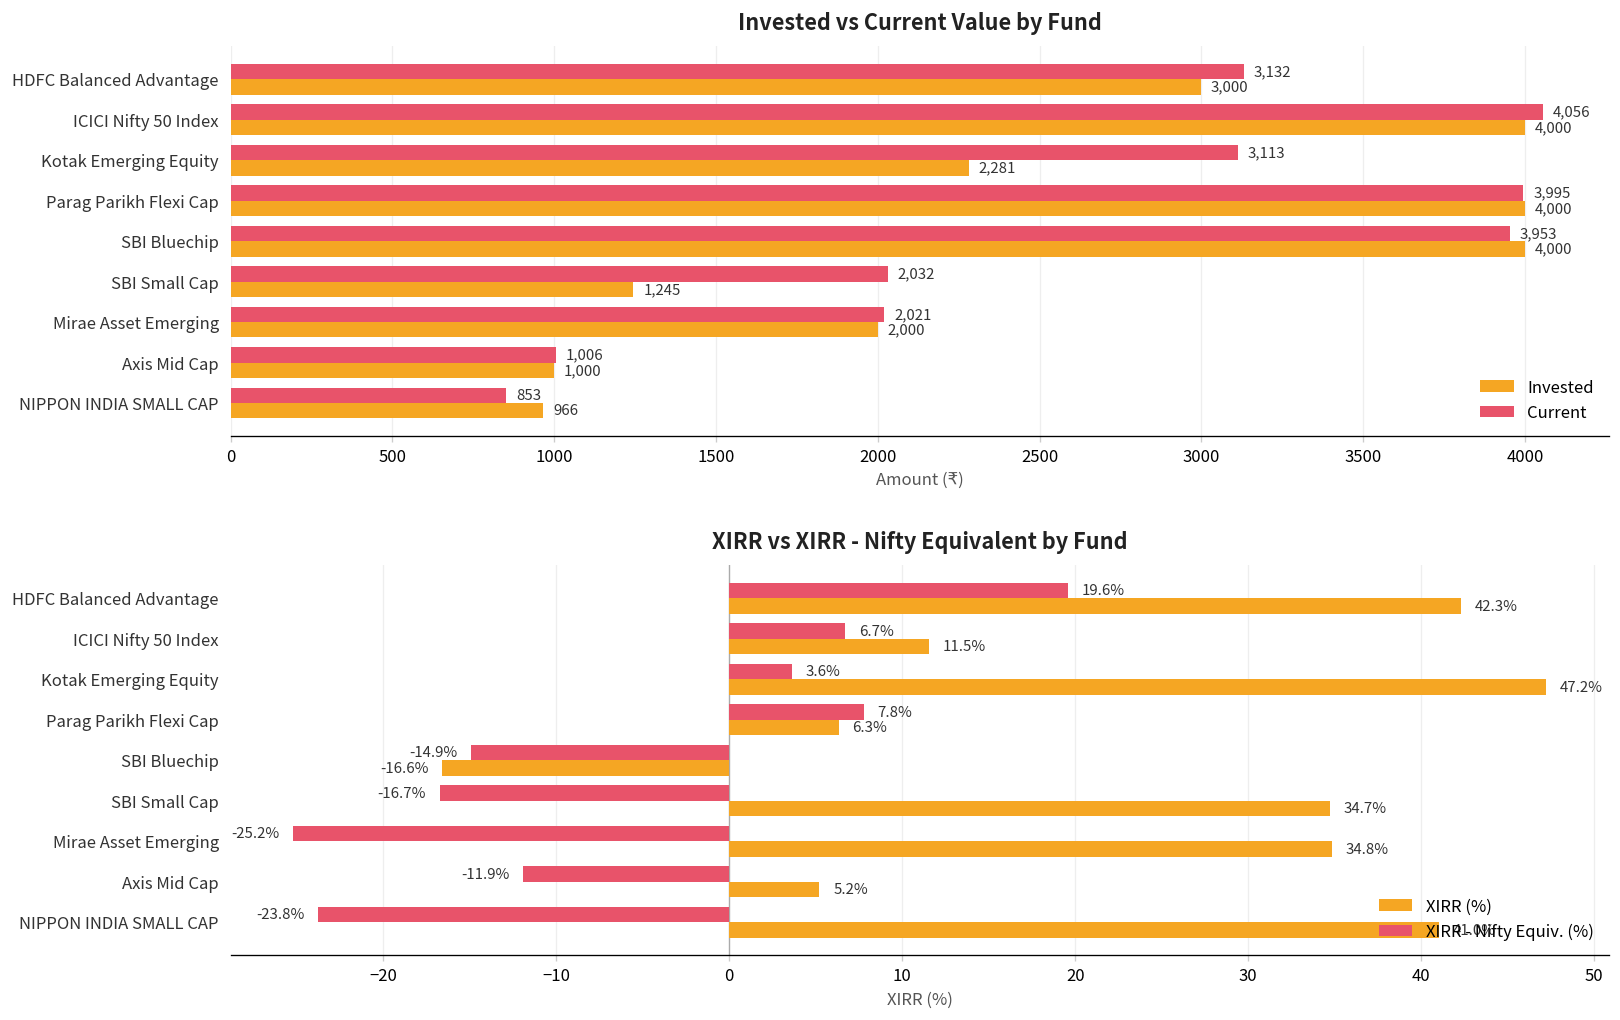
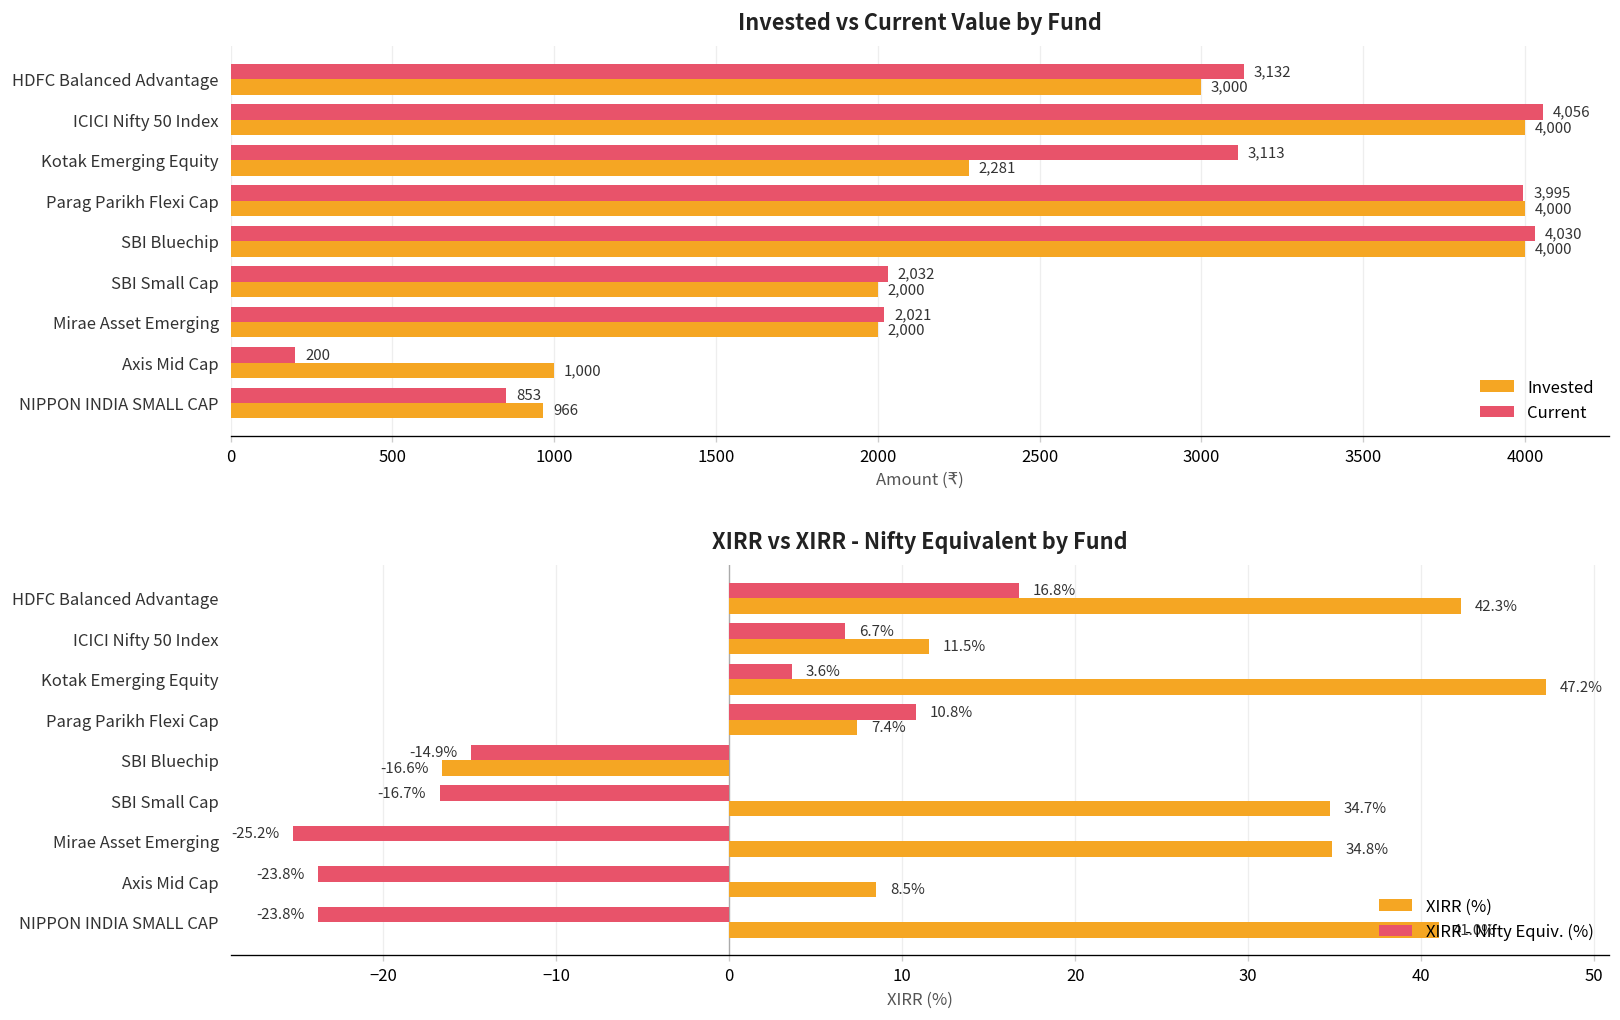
  {
    "Invested vs Current Value by Fund": {
      "Invested": {
        "HDFC Balanced Advantage": "3,000",
        "ICICI Nifty 50 Index": "4,000",
        "Kotak Emerging Equity": "2,281",
        "Parag Parikh Flexi Cap": "4,000",
        "SBI Bluechip": "4,000",
-       "SBI Small Cap": "1,245",
+       "SBI Small Cap": "2,000",
        "Mirae Asset Emerging": "2,000",
        "Axis Mid Cap": "1,000",
        "NIPPON INDIA SMALL CAP": "966"
      },
      "Current": {
        "HDFC Balanced Advantage": "3,132",
        "ICICI Nifty 50 Index": "4,056",
        "Kotak Emerging Equity": "3,113",
        "Parag Parikh Flexi Cap": "3,995",
-       "SBI Bluechip": "3,953",
+       "SBI Bluechip": "4,030",
        "SBI Small Cap": "2,032",
        "Mirae Asset Emerging": "2,021",
-       "Axis Mid Cap": "1,006",
+       "Axis Mid Cap": "200",
        "NIPPON INDIA SMALL CAP": "853"
      }
    },
    "XIRR vs XIRR - Nifty Equivalent by Fund": {
      "XIRR (%)": {
        "HDFC Balanced Advantage": "42.3%",
        "ICICI Nifty 50 Index": "11.5%",
        "Kotak Emerging Equity": "47.2%",
-       "Parag Parikh Flexi Cap": "6.3%",
+       "Parag Parikh Flexi Cap": "7.4%",
        "SBI Bluechip": "-16.6%",
        "SBI Small Cap": "34.7%",
        "Mirae Asset Emerging": "34.8%",
-       "Axis Mid Cap": "5.2%",
+       "Axis Mid Cap": "8.5%",
        "NIPPON INDIA SMALL CAP": "41.0%"
      },
      "XIRR - Nifty Equiv. (%)": {
-       "HDFC Balanced Advantage": "19.6%",
+       "HDFC Balanced Advantage": "16.8%",
        "ICICI Nifty 50 Index": "6.7%",
        "Kotak Emerging Equity": "3.6%",
-       "Parag Parikh Flexi Cap": "7.8%",
+       "Parag Parikh Flexi Cap": "10.8%",
        "SBI Bluechip": "-14.9%",
        "SBI Small Cap": "-16.7%",
        "Mirae Asset Emerging": "-25.2%",
-       "Axis Mid Cap": "-11.9%",
+       "Axis Mid Cap": "-23.8%",
        "NIPPON INDIA SMALL CAP": "-23.8%"
      }
    }
  }
